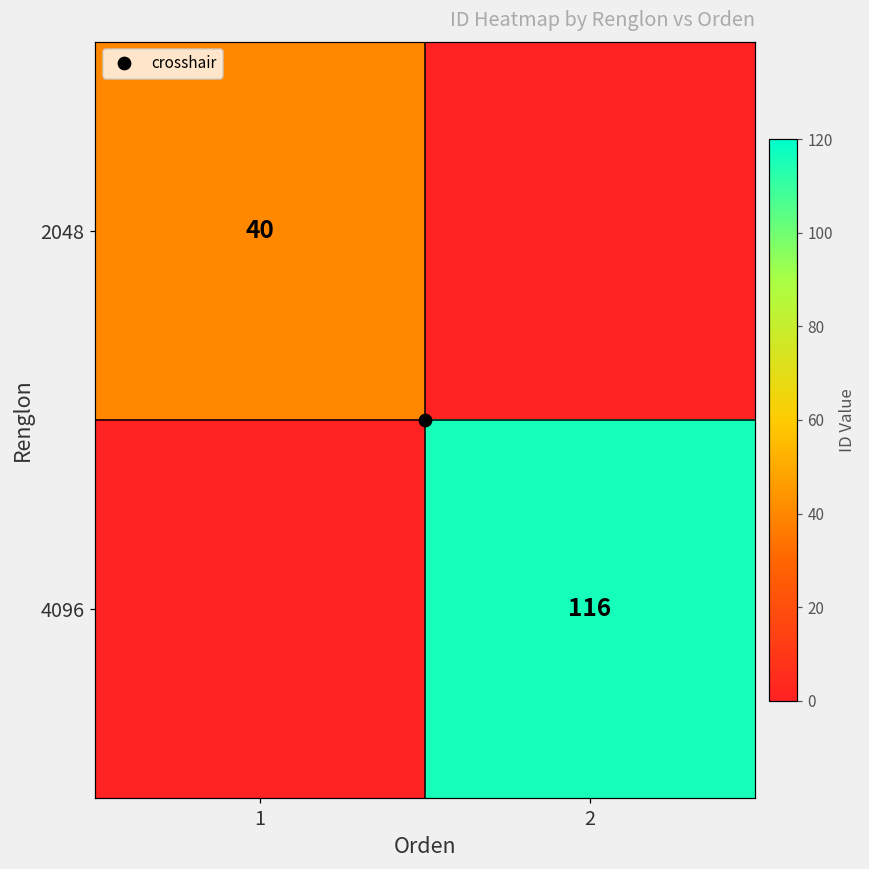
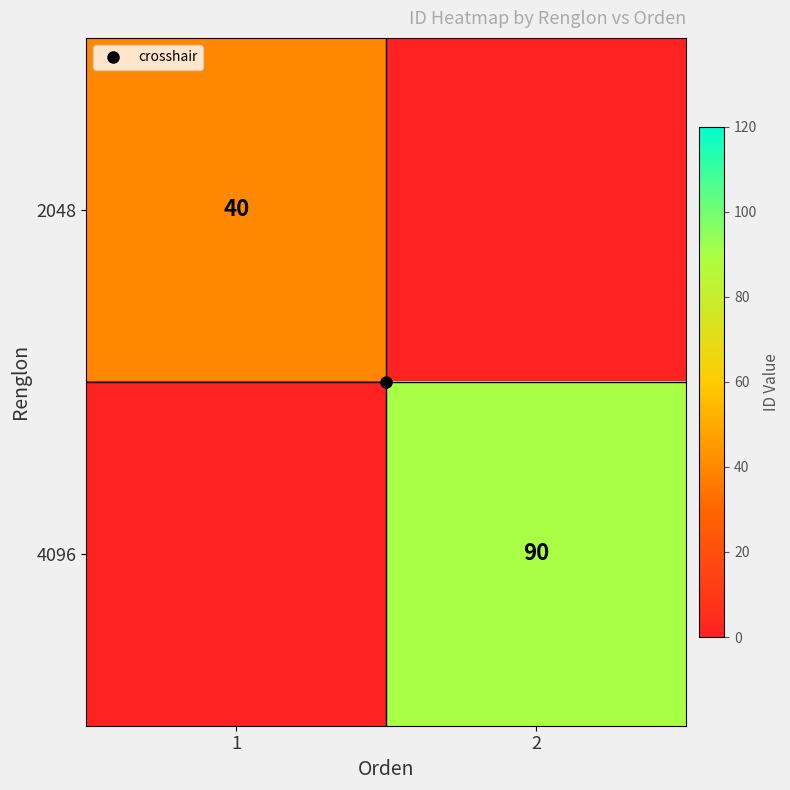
  {
    "2048": {
      "1": 40
    },
    "4096": {
-     "2": 116
+     "2": 90
    }
  }
